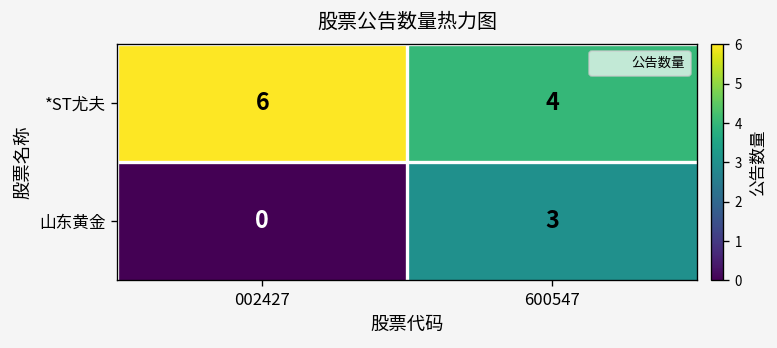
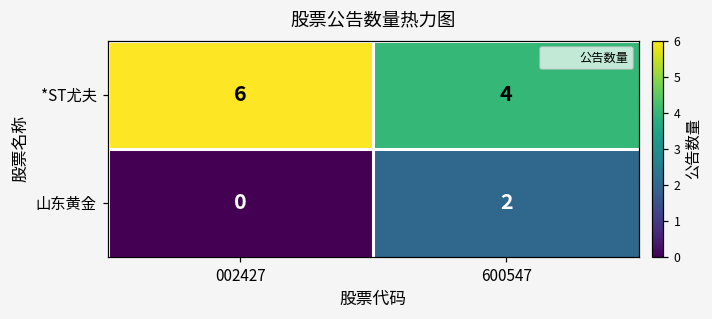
  {
    "*ST尤夫": {
      "002427": 6,
      "600547": 4
    },
    "山东黄金": {
      "002427": 0,
-     "600547": 3
+     "600547": 2
    }
  }
